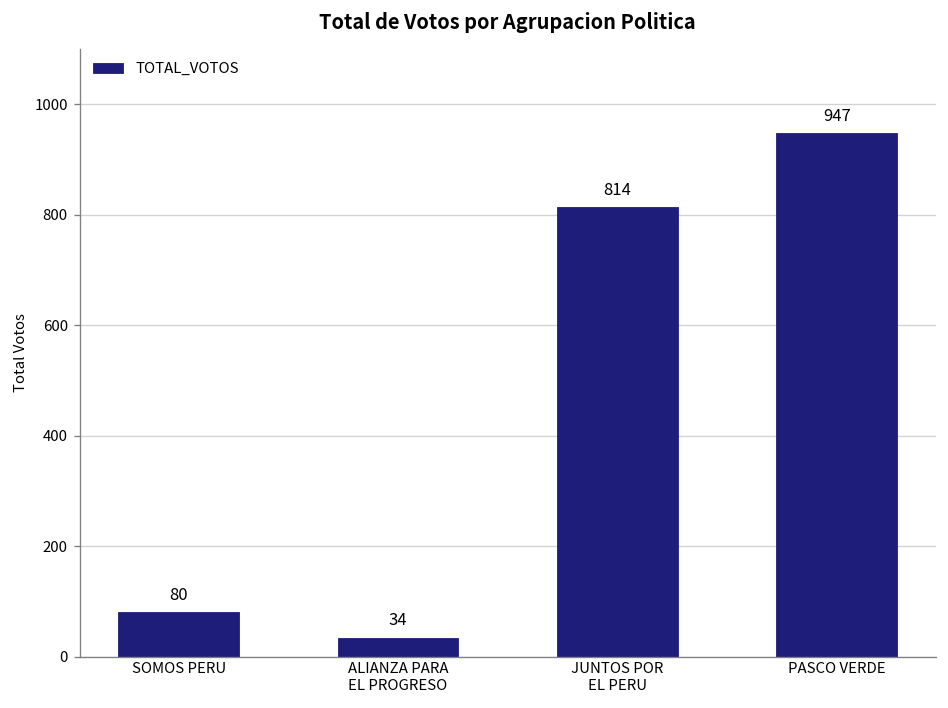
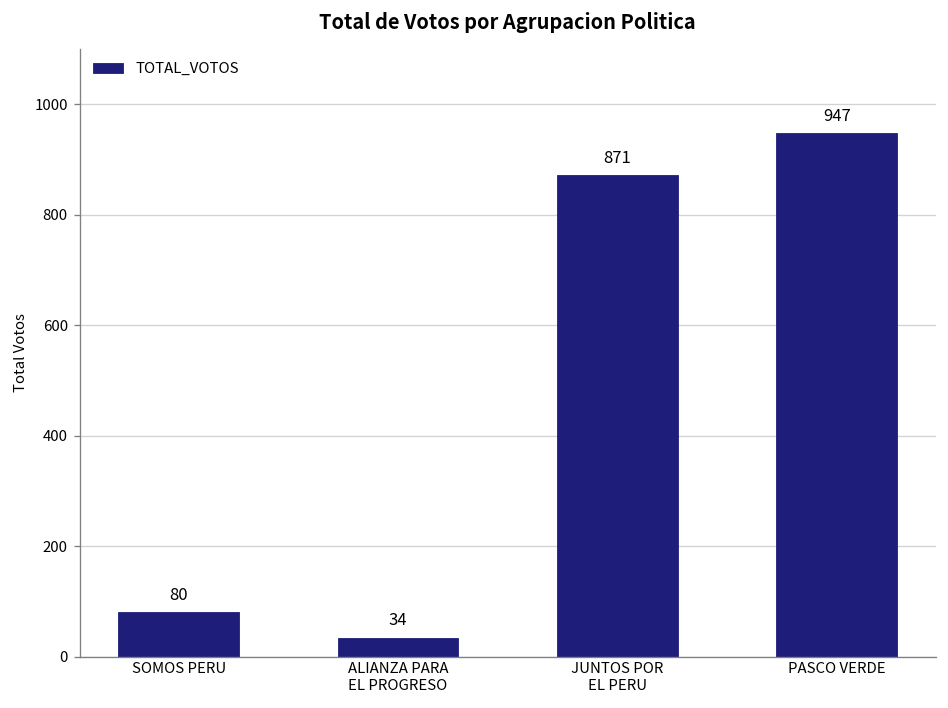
  {
    "SOMOS PERU": 80,
    "ALIANZA PARA EL PROGRESO": 34,
-   "JUNTOS POR EL PERU": 814,
+   "JUNTOS POR EL PERU": 871,
    "PASCO VERDE": 947
  }
